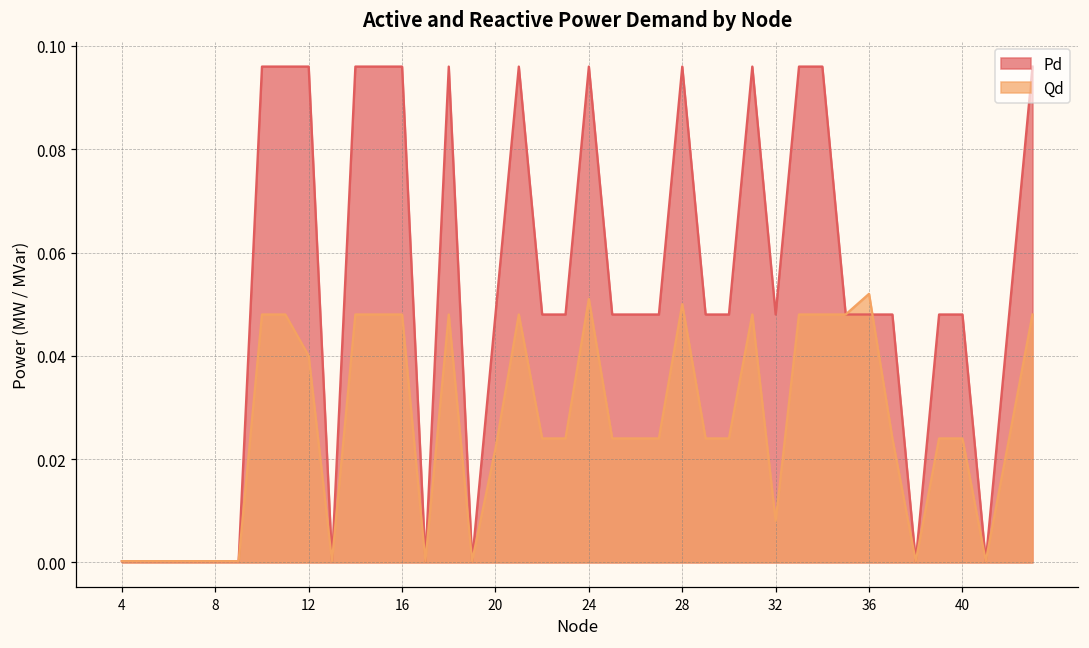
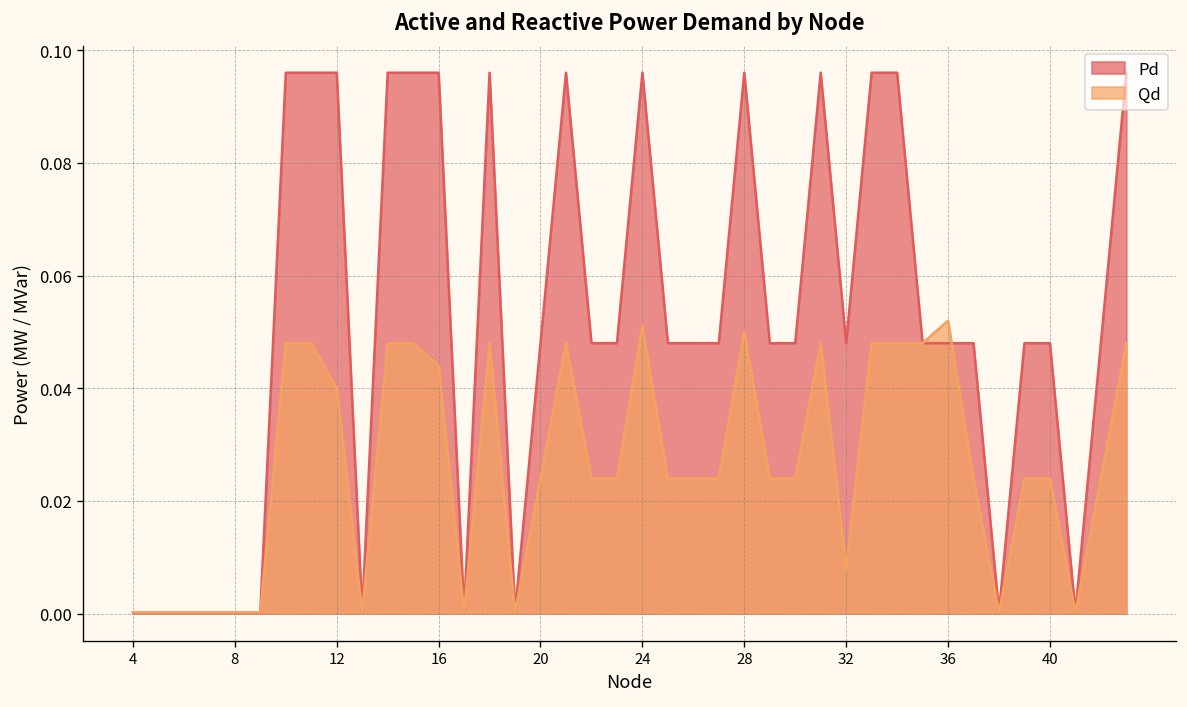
  {
    "Pd": {
      "12": 0.096,
      "16": 0.096,
      "20": 0.048,
      "24": 0.096,
      "28": 0.096,
      "32": 0.048,
      "36": 0.048,
      "40": 0.048
    },
    "Qd": {
      "12": 0.040,
-     "16": 0.048,
-     "20": 0.022,
+     "16": 0.044,
+     "20": 0.024,
      "24": 0.051,
      "28": 0.050,
      "32": 0.008,
      "36": 0.052,
      "40": 0.024
    }
  }
